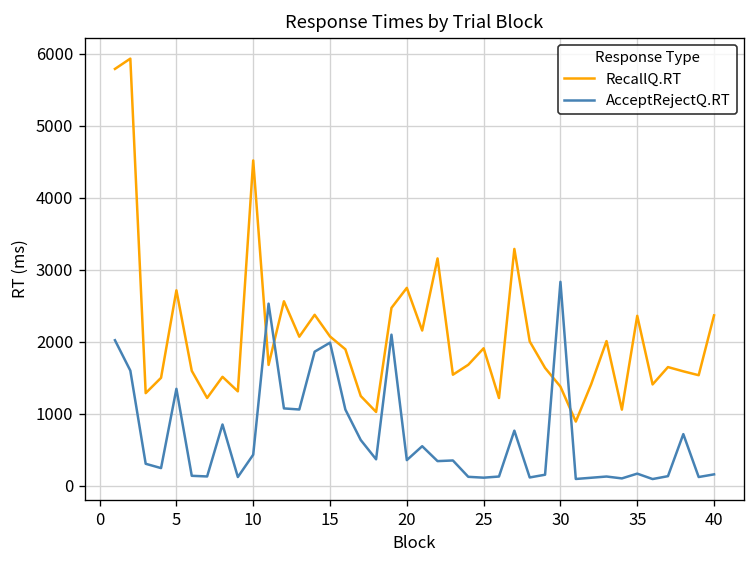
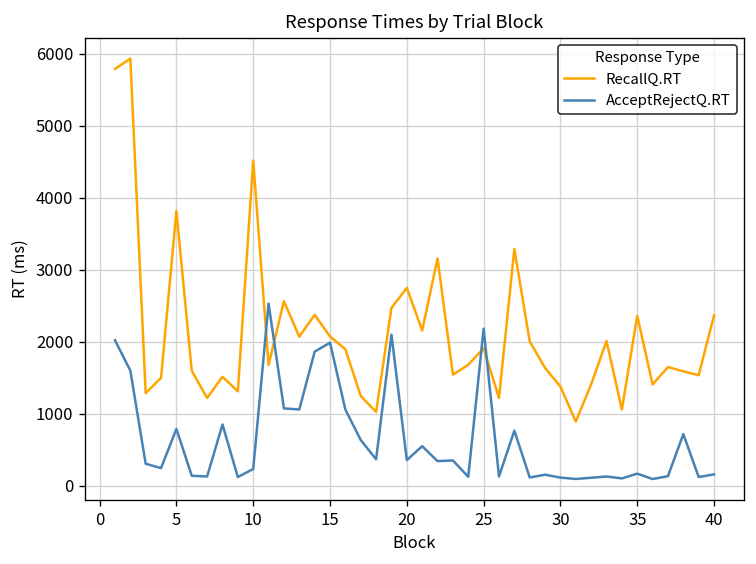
  {
    "RecallQ.RT": {
-     "5": 2700,
+     "5": 3800,
      "10": 4500,
      "15": 2100,
      "20": 2800,
      "25": 1900,
      "30": 1400,
      "35": 2400,
      "40": 2400
    },
    "AcceptRejectQ.RT": {
-     "5": 1300,
-     "10": 400,
+     "5": 800,
+     "10": 200,
      "15": 2000,
      "20": 400,
-     "25": 100,
-     "30": 2800,
+     "25": 2200,
+     "30": 100,
      "35": 200,
      "40": 200
    }
  }
